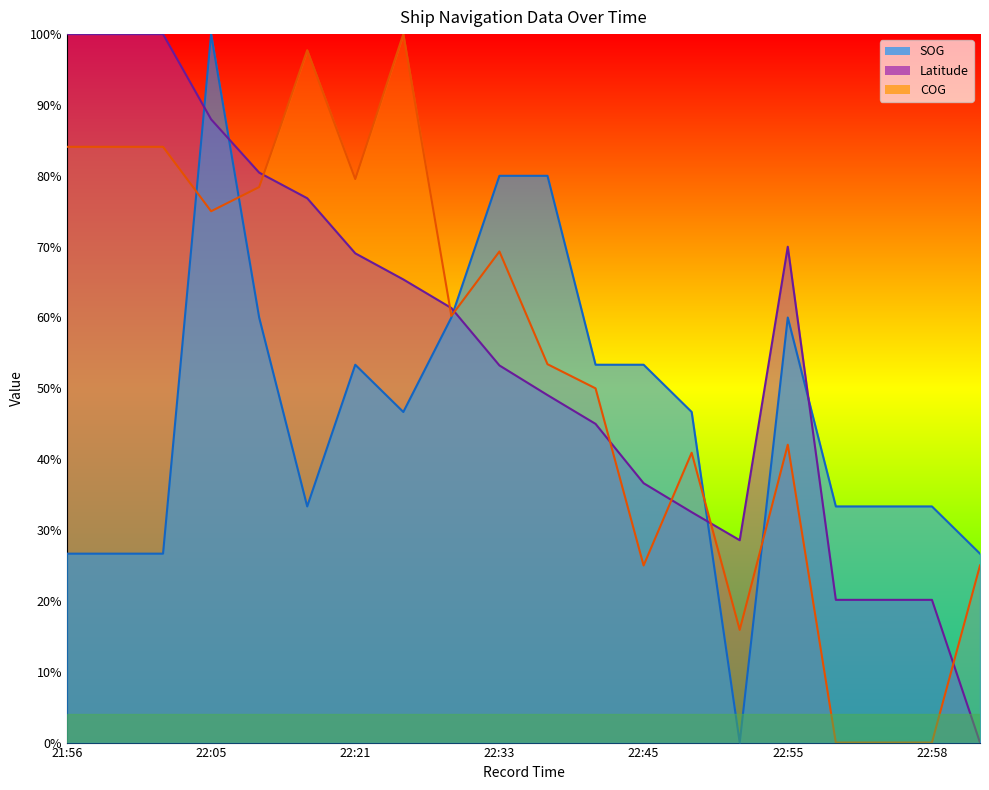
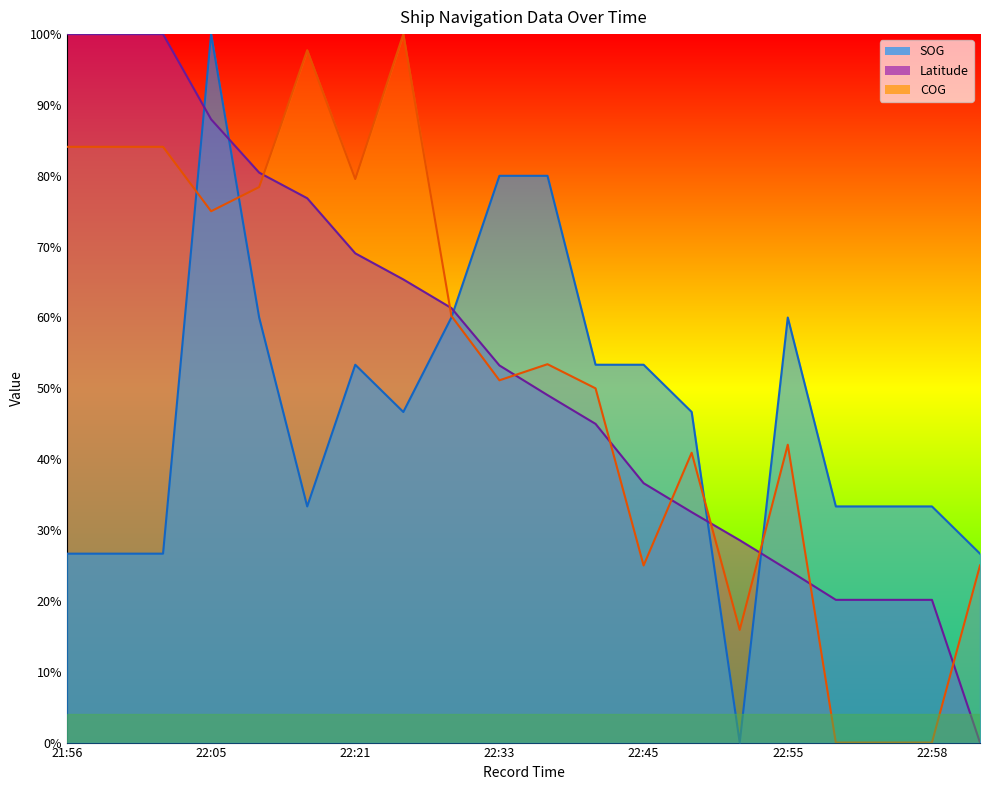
  {
    "SOG": {
      "22:05": "100%",
      "22:21": "53%",
      "22:33": "80%",
      "22:45": "53%",
      "22:55": "60%"
    },
    "Latitude": {
      "22:05": "88%",
      "22:21": "69%",
      "22:33": "53%",
      "22:45": "37%",
-     "22:55": "70%"
+     "22:55": "24%"
    },
    "COG": {
      "22:05": "75%",
      "22:21": "80%",
-     "22:33": "69%",
+     "22:33": "51%",
      "22:45": "25%",
      "22:55": "42%"
    }
  }
